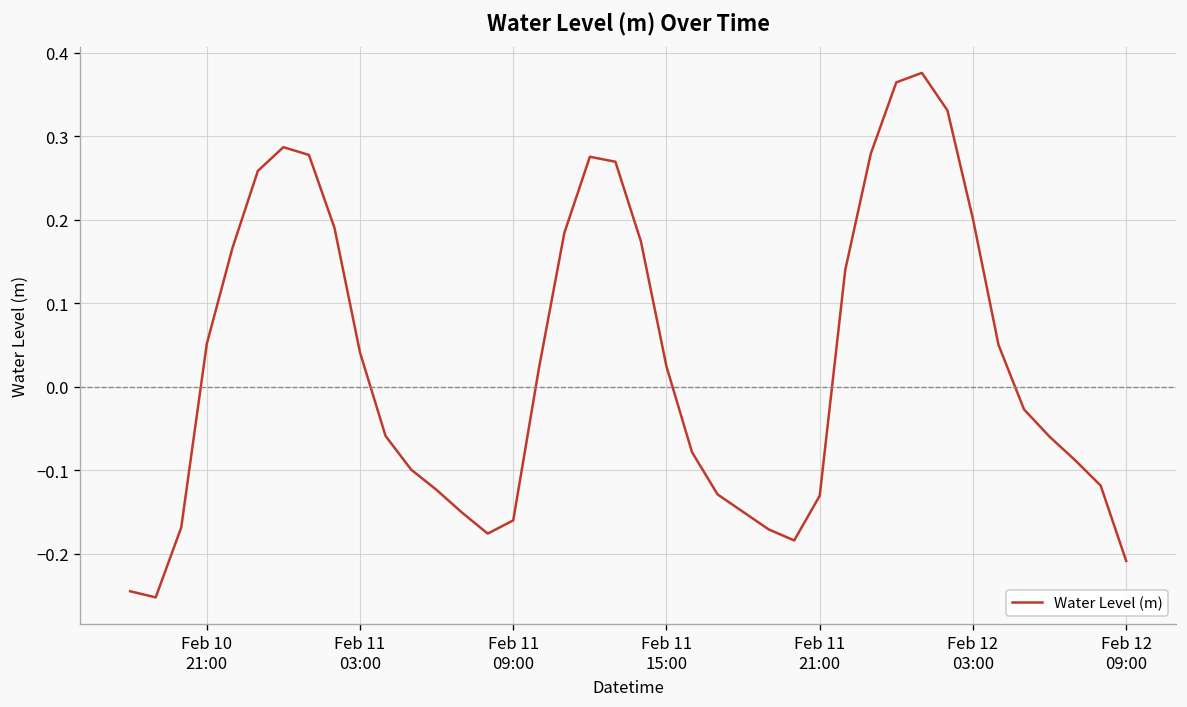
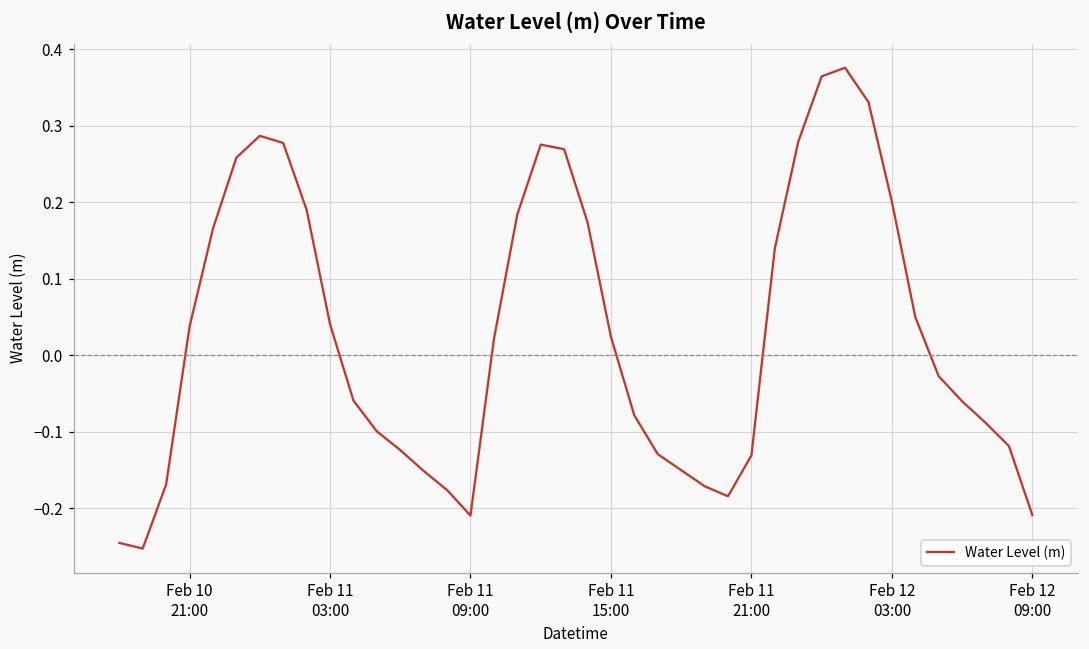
  {
-   "Feb 10 21:00": 0.05,
+   "Feb 10 21:00": 0.04,
    "Feb 11 03:00": 0.04,
-   "Feb 11 09:00": -0.16,
+   "Feb 11 09:00": -0.21,
    "Feb 11 15:00": 0.02,
    "Feb 11 21:00": -0.13,
    "Feb 12 03:00": 0.20,
    "Feb 12 09:00": -0.21
  }
